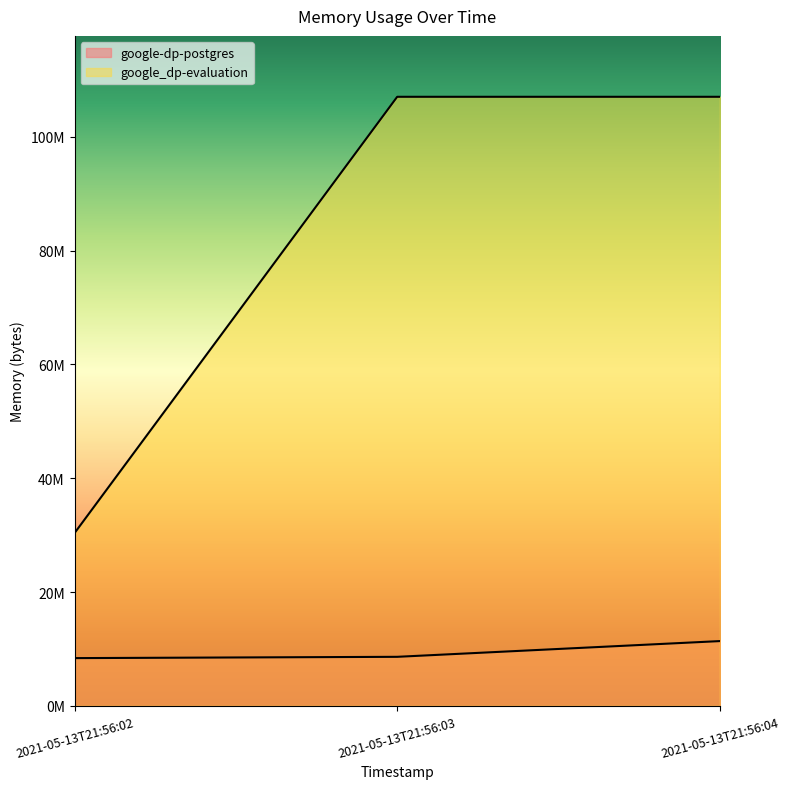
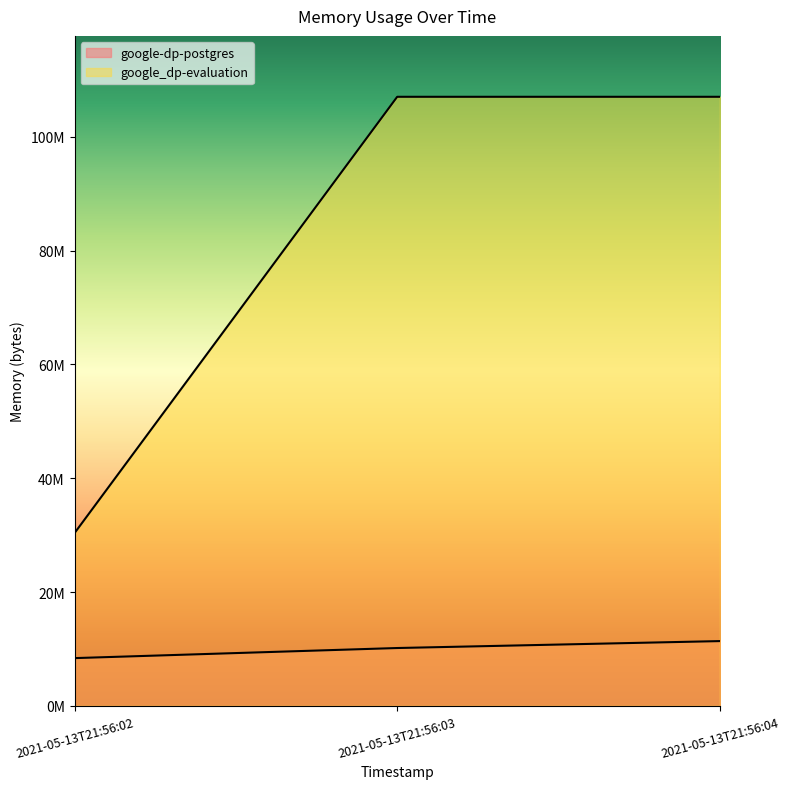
  {
    "google-dp-postgres": {
      "2021-05-13T21:56:02": 8000000,
-     "2021-05-13T21:56:03": 9000000,
+     "2021-05-13T21:56:03": 10000000,
      "2021-05-13T21:56:04": 11000000
    },
    "google_dp-evaluation": {
      "2021-05-13T21:56:02": 30000000,
      "2021-05-13T21:56:03": 107000000,
      "2021-05-13T21:56:04": 107000000
    }
  }
